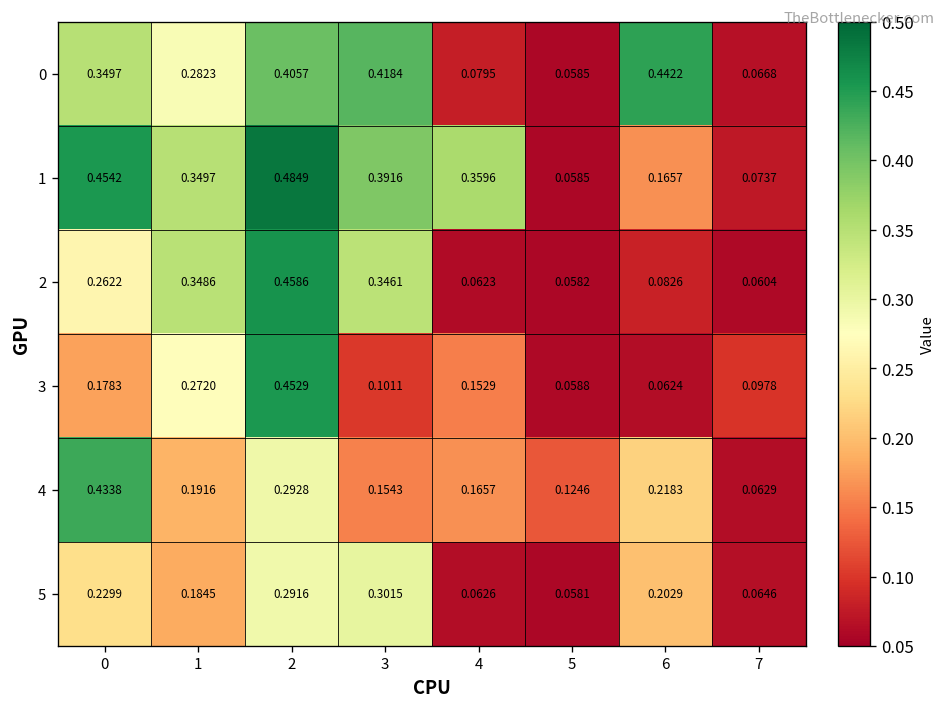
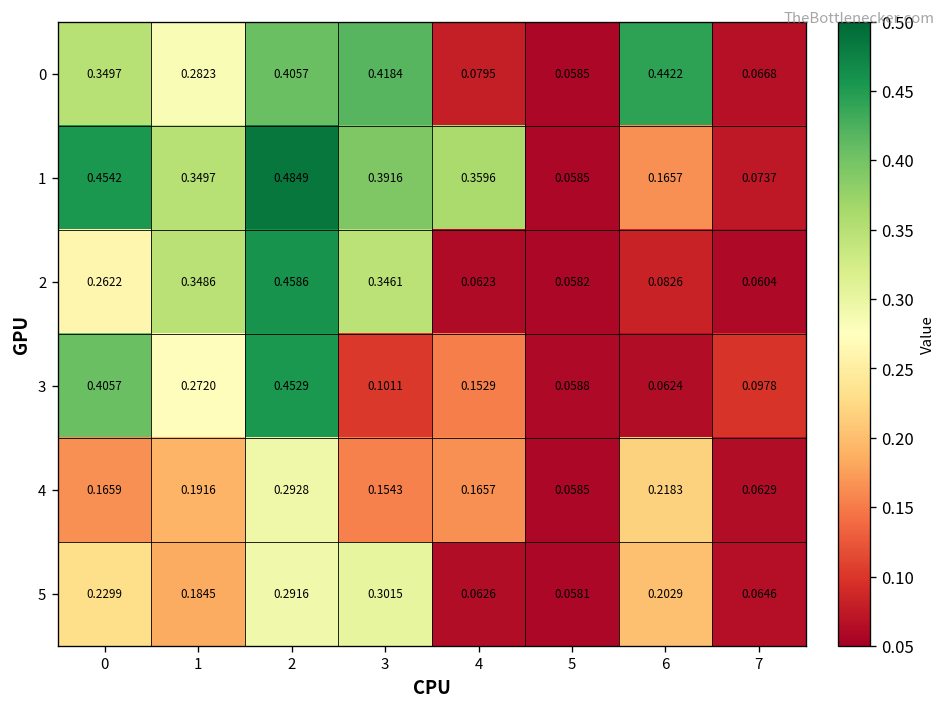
  {
    "0": {
      "0": 0.3497,
      "1": 0.2823,
      "2": 0.4057,
      "3": 0.4184,
      "4": 0.0795,
      "5": 0.0585,
      "6": 0.4422,
      "7": 0.0668
    },
    "1": {
      "0": 0.4542,
      "1": 0.3497,
      "2": 0.4849,
      "3": 0.3916,
      "4": 0.3596,
      "5": 0.0585,
      "6": 0.1657,
      "7": 0.0737
    },
    "2": {
      "0": 0.2622,
      "1": 0.3486,
      "2": 0.4586,
      "3": 0.3461,
      "4": 0.0623,
      "5": 0.0582,
      "6": 0.0826,
      "7": 0.0604
    },
    "3": {
-     "0": 0.1783,
+     "0": 0.4057,
      "1": 0.2720,
      "2": 0.4529,
      "3": 0.1011,
      "4": 0.1529,
      "5": 0.0588,
      "6": 0.0624,
      "7": 0.0978
    },
    "4": {
-     "0": 0.4338,
+     "0": 0.1659,
      "1": 0.1916,
      "2": 0.2928,
      "3": 0.1543,
      "4": 0.1657,
-     "5": 0.1246,
+     "5": 0.0585,
      "6": 0.2183,
      "7": 0.0629
    },
    "5": {
      "0": 0.2299,
      "1": 0.1845,
      "2": 0.2916,
      "3": 0.3015,
      "4": 0.0626,
      "5": 0.0581,
      "6": 0.2029,
      "7": 0.0646
    }
  }
